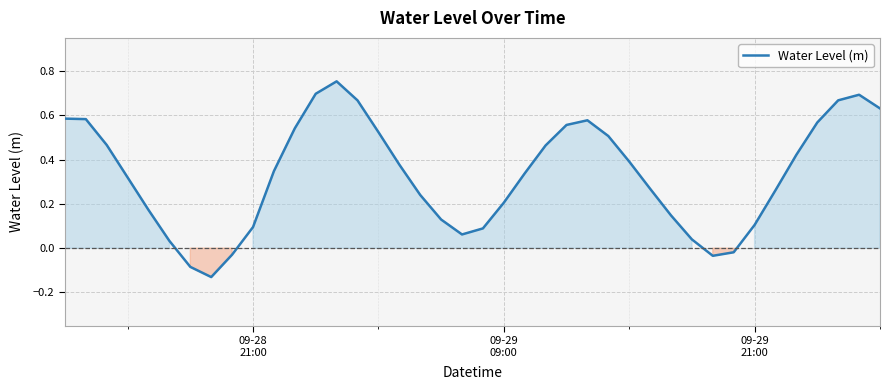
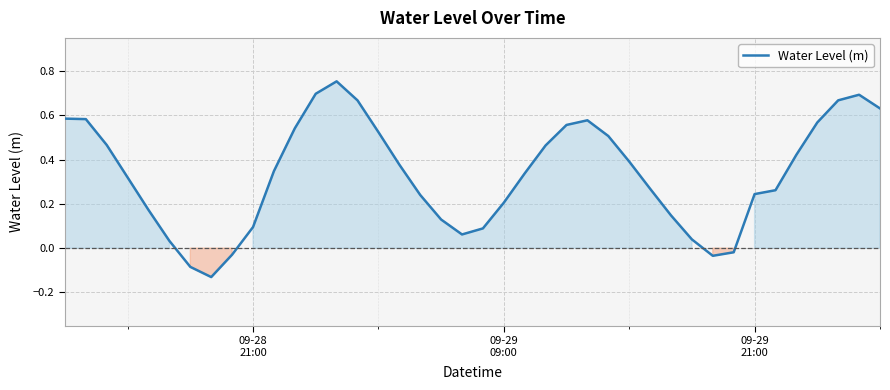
  {
    "09-28 21:00": 0.10,
    "09-29 09:00": 0.21,
-   "09-29 21:00": 0.10
+   "09-29 21:00": 0.24
  }
